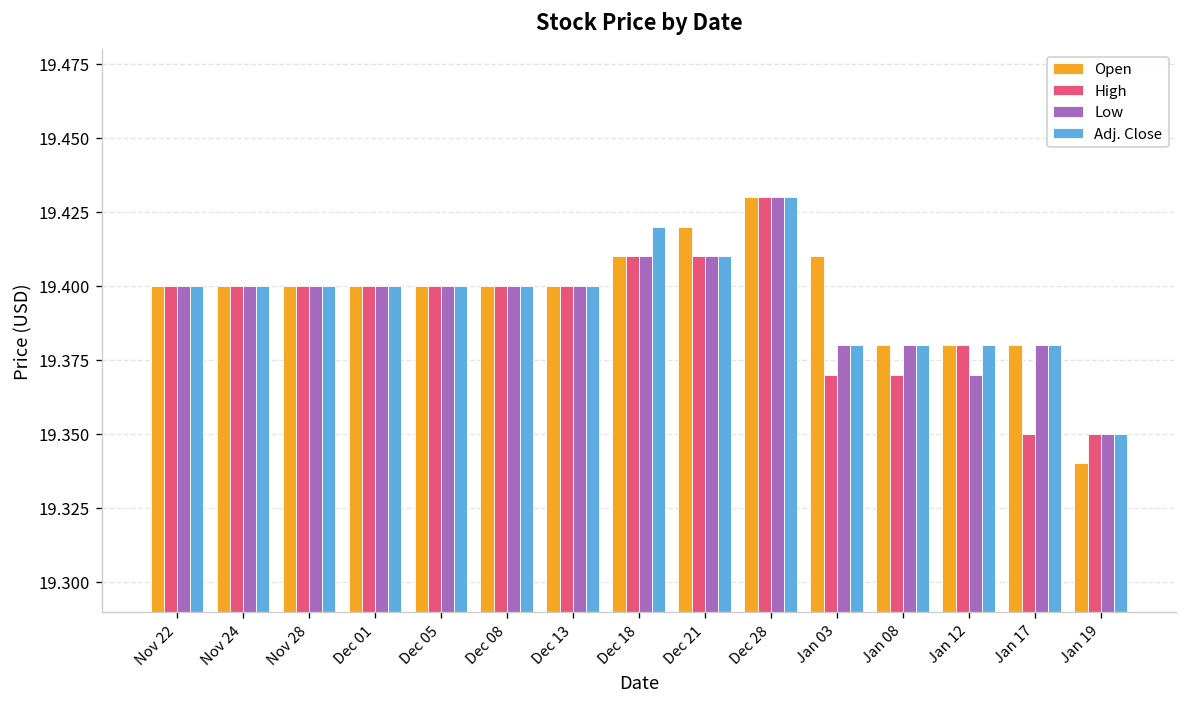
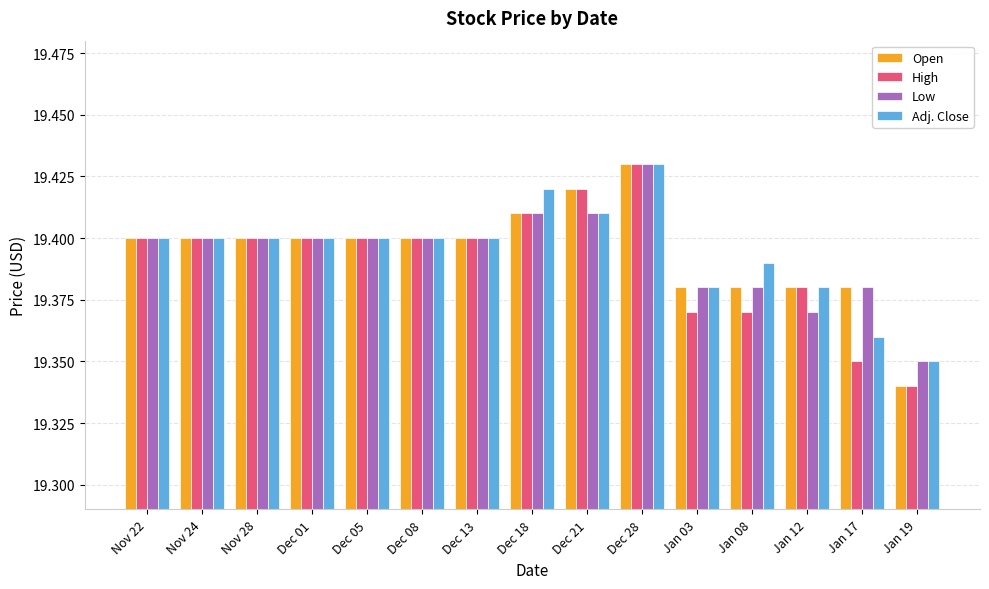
  {
    "Open": {
      "Nov 22": 19.40,
      "Nov 24": 19.40,
      "Nov 28": 19.40,
      "Dec 01": 19.40,
      "Dec 05": 19.40,
      "Dec 08": 19.40,
      "Dec 13": 19.40,
      "Dec 18": 19.41,
      "Dec 21": 19.42,
      "Dec 28": 19.43,
-     "Jan 03": 19.41,
+     "Jan 03": 19.38,
      "Jan 08": 19.38,
      "Jan 12": 19.38,
      "Jan 17": 19.38,
      "Jan 19": 19.34
    },
    "High": {
      "Nov 22": 19.40,
      "Nov 24": 19.40,
      "Nov 28": 19.40,
      "Dec 01": 19.40,
      "Dec 05": 19.40,
      "Dec 08": 19.40,
      "Dec 13": 19.40,
      "Dec 18": 19.41,
-     "Dec 21": 19.41,
+     "Dec 21": 19.42,
      "Dec 28": 19.43,
      "Jan 03": 19.37,
      "Jan 08": 19.37,
      "Jan 12": 19.38,
      "Jan 17": 19.35,
-     "Jan 19": 19.35
+     "Jan 19": 19.34
    },
    "Low": {
      "Nov 22": 19.40,
      "Nov 24": 19.40,
      "Nov 28": 19.40,
      "Dec 01": 19.40,
      "Dec 05": 19.40,
      "Dec 08": 19.40,
      "Dec 13": 19.40,
      "Dec 18": 19.41,
      "Dec 21": 19.41,
      "Dec 28": 19.43,
      "Jan 03": 19.38,
      "Jan 08": 19.38,
      "Jan 12": 19.37,
      "Jan 17": 19.38,
      "Jan 19": 19.35
    },
    "Adj. Close": {
      "Nov 22": 19.40,
      "Nov 24": 19.40,
      "Nov 28": 19.40,
      "Dec 01": 19.40,
      "Dec 05": 19.40,
      "Dec 08": 19.40,
      "Dec 13": 19.40,
      "Dec 18": 19.42,
      "Dec 21": 19.41,
      "Dec 28": 19.43,
      "Jan 03": 19.38,
-     "Jan 08": 19.38,
+     "Jan 08": 19.39,
      "Jan 12": 19.38,
-     "Jan 17": 19.38,
+     "Jan 17": 19.36,
      "Jan 19": 19.35
    }
  }
